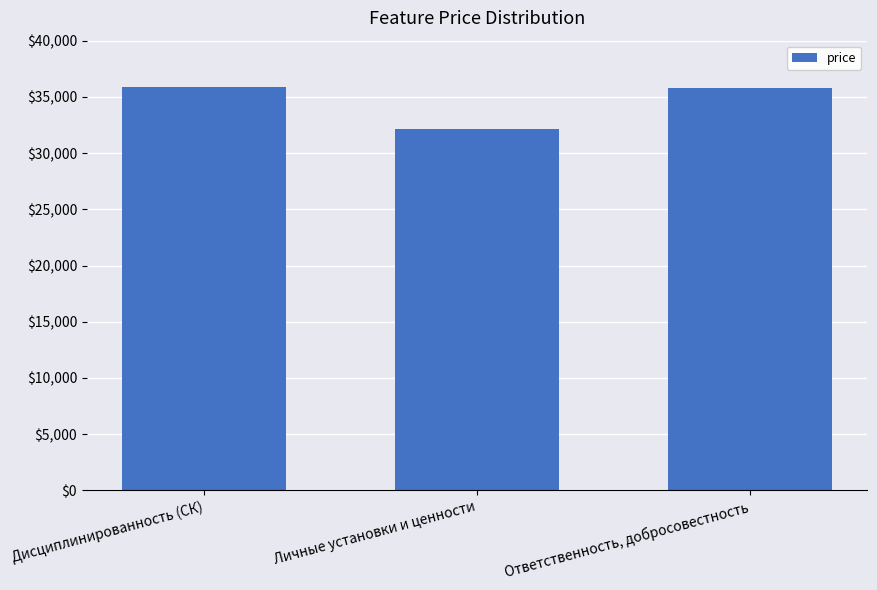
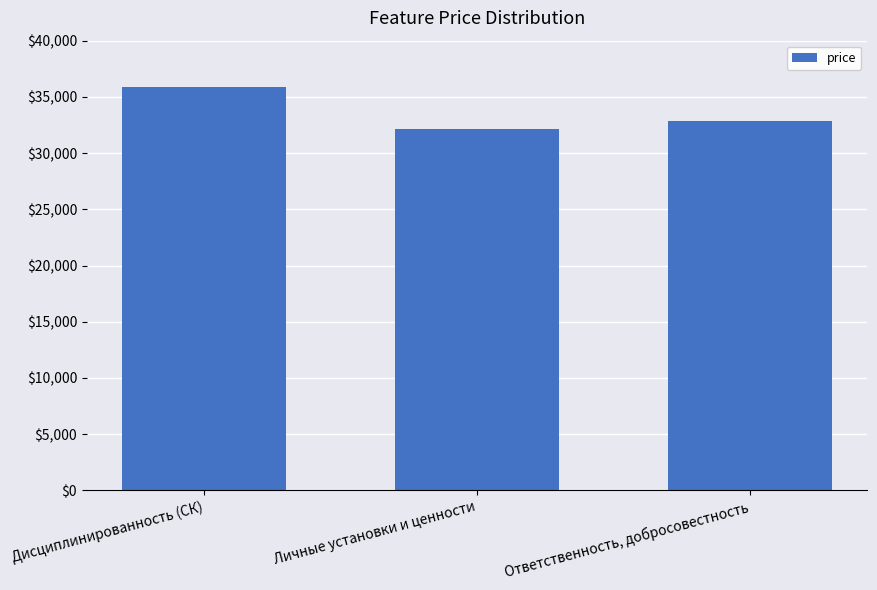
  {
    "Дисциплинированность (СК)": "$35,900",
    "Личные установки и ценности": "$32,200",
-   "Ответственность, добросовестность": "$35,800"
+   "Ответственность, добросовестность": "$32,800"
  }
